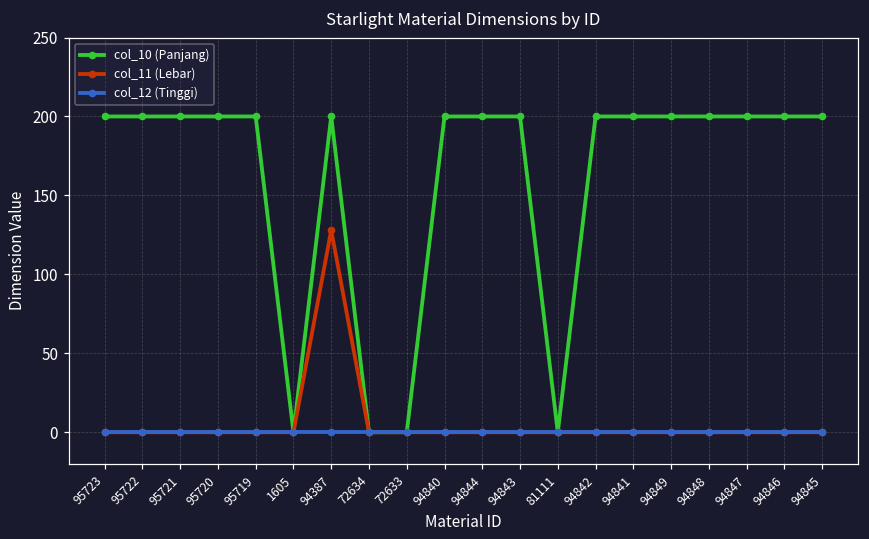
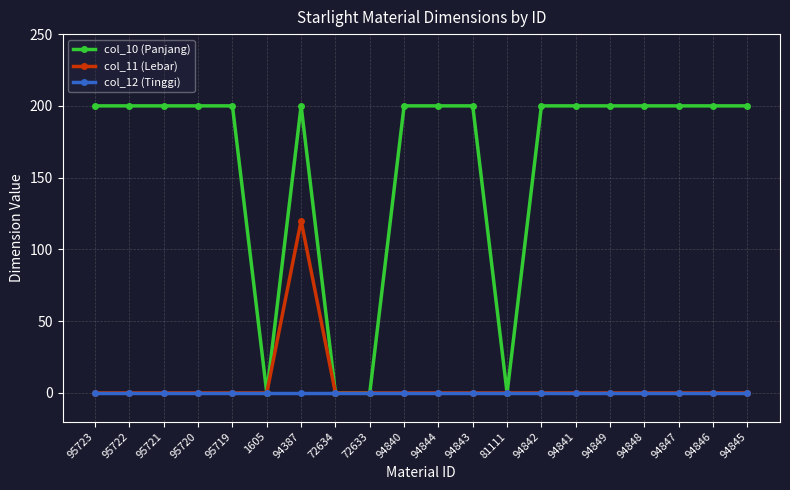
  {
    "col_10 (Panjang)": {
      "95723": 200,
      "95722": 200,
      "95721": 200,
      "95720": 200,
      "95719": 200,
      "94387": 200,
      "94840": 200,
      "94844": 200,
      "94843": 200,
      "94842": 200,
      "94841": 200,
      "94849": 200,
      "94848": 200,
      "94847": 200,
      "94846": 200,
      "94845": 200
    },
    "col_11 (Lebar)": {
-     "94387": 128
+     "94387": 120
    },
    "col_12 (Tinggi)": {
      "94387": 0
    }
  }
